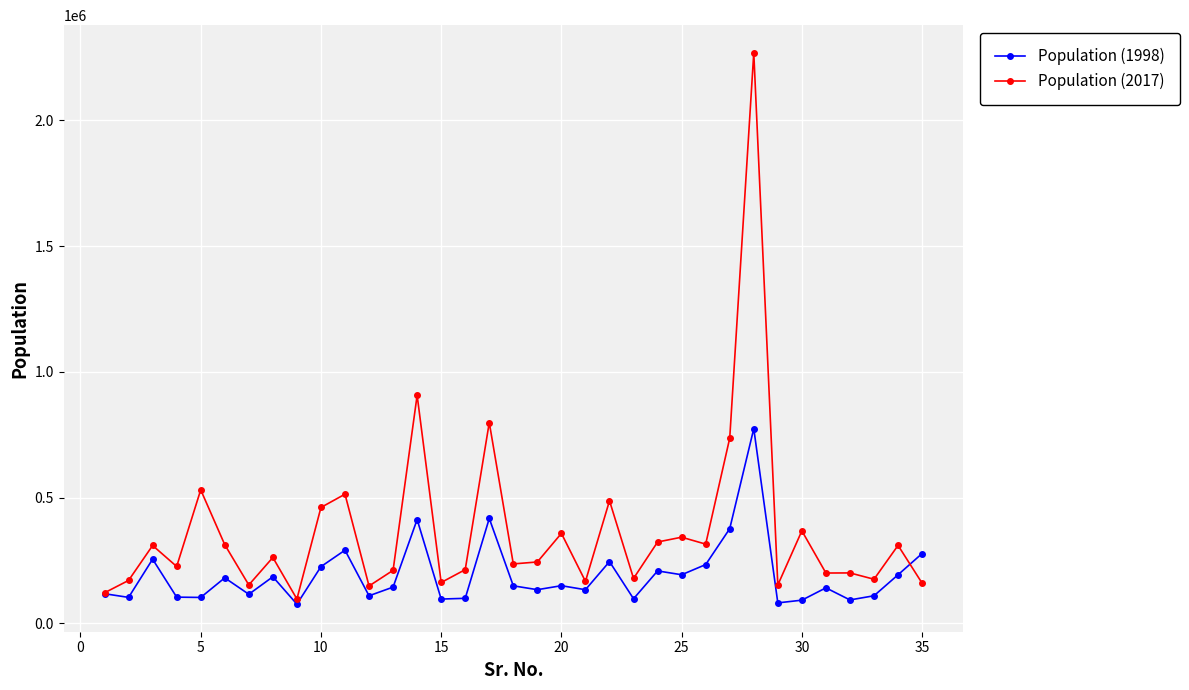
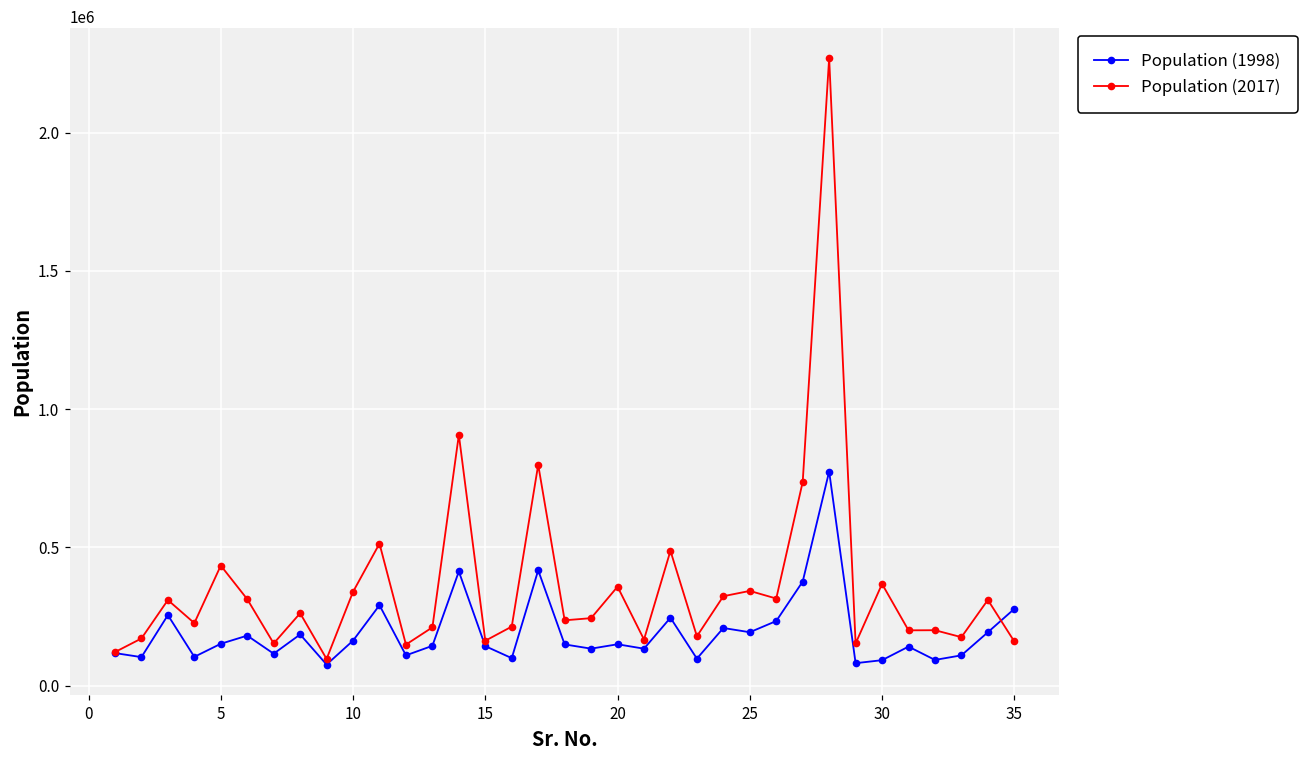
  {
    "Population (1998)": {
-     "5": 100000,
-     "10": 230000,
-     "15": 100000,
+     "5": 150000,
+     "10": 160000,
+     "15": 140000,
      "20": 150000,
      "25": 190000,
      "30": 90000,
      "35": 280000
    },
    "Population (2017)": {
-     "5": 530000,
-     "10": 460000,
+     "5": 430000,
+     "10": 340000,
      "15": 160000,
      "20": 360000,
      "25": 340000,
      "30": 370000,
      "35": 160000
    }
  }
